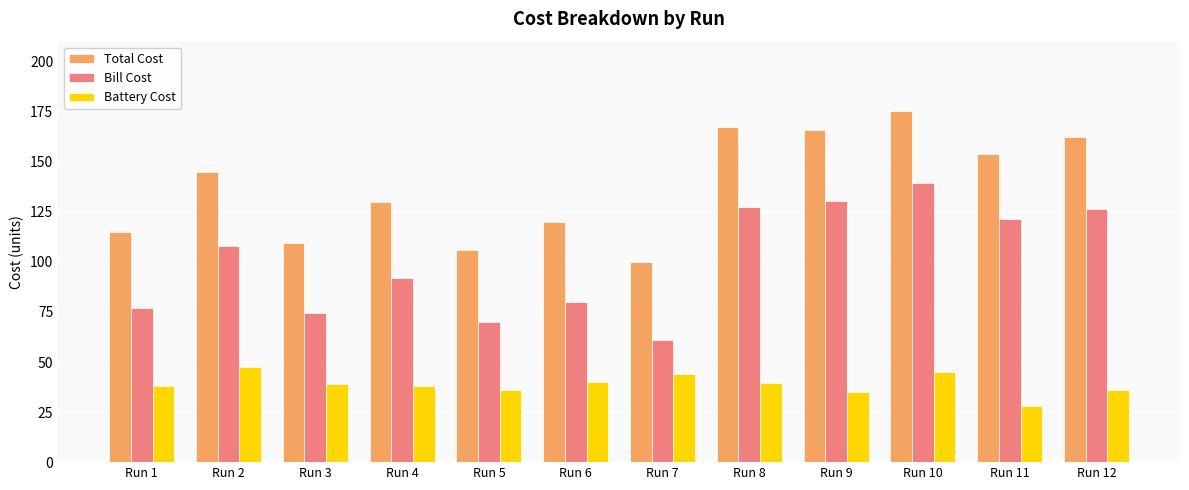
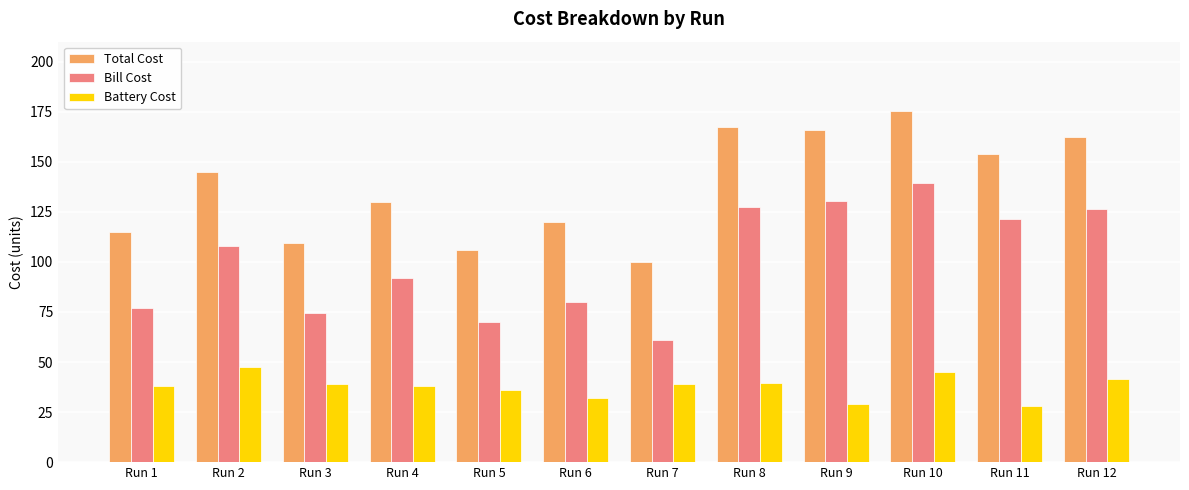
  {
    "Battery Cost": {
      "Run 1": 38,
      "Run 2": 48,
      "Run 3": 39,
      "Run 4": 38,
      "Run 5": 36,
-     "Run 6": 40,
-     "Run 7": 44,
+     "Run 6": 32,
+     "Run 7": 39,
      "Run 8": 40,
-     "Run 9": 35,
+     "Run 9": 29,
      "Run 10": 45,
      "Run 11": 28,
-     "Run 12": 36
+     "Run 12": 41
    }
  }
